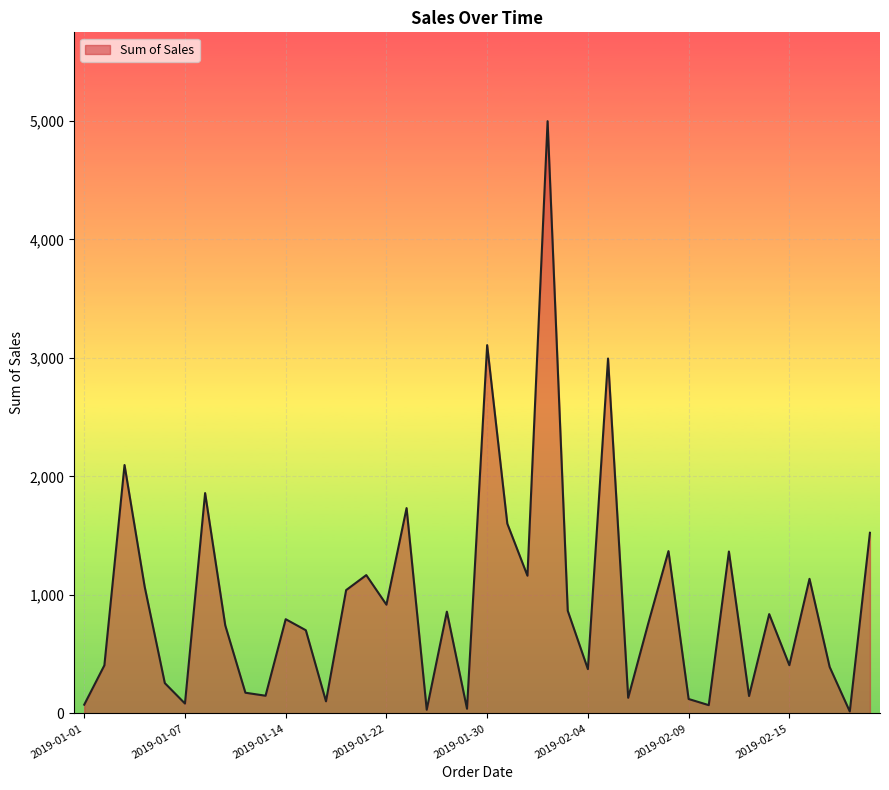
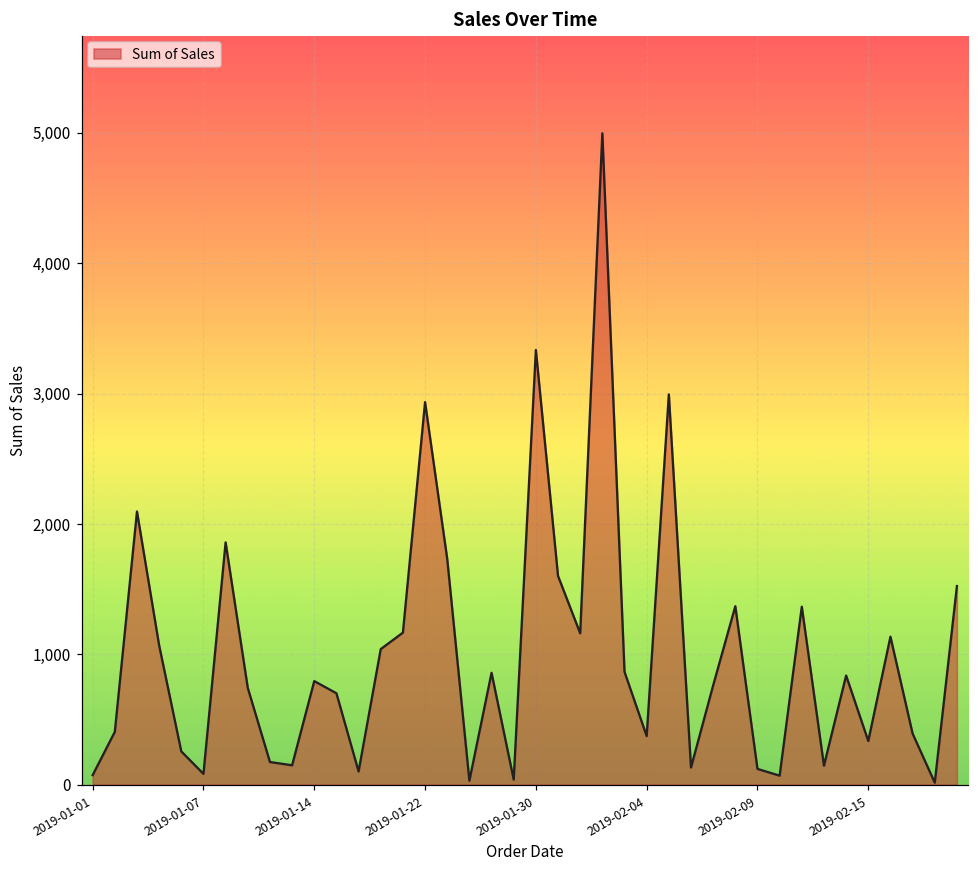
  {
    "2019-01-01": "70",
    "2019-01-07": "80",
    "2019-01-14": "800",
-   "2019-01-22": "920",
-   "2019-01-30": "3,110",
+   "2019-01-22": "2,930",
+   "2019-01-30": "3,330",
    "2019-02-04": "370",
    "2019-02-09": "120",
-   "2019-02-15": "410"
+   "2019-02-15": "340"
  }
